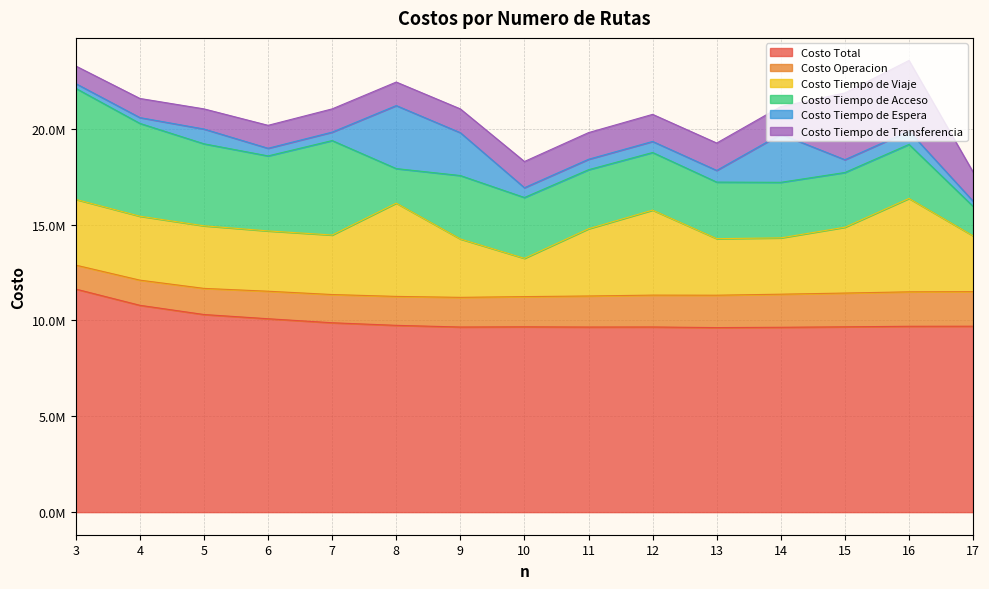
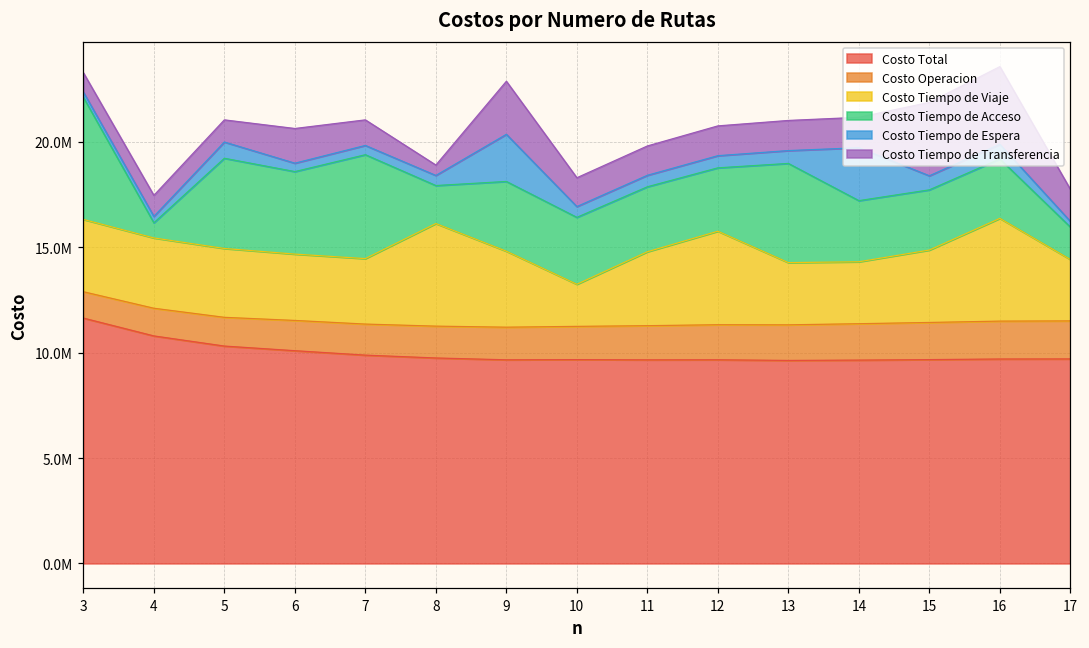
  {
    "Costo Tiempo de Viaje": {
      "3": 3400000,
      "4": 3300000,
      "5": 3300000,
      "6": 3100000,
      "7": 3100000,
      "8": 4900000,
-     "9": 3000000,
+     "9": 3600000,
      "10": 2000000,
      "11": 3500000,
      "12": 4400000,
      "13": 3000000,
      "14": 2900000,
      "15": 3400000,
      "16": 4900000,
      "17": 2900000
    },
    "Costo Tiempo de Acceso": {
      "3": 5800000,
-     "4": 4800000,
+     "4": 700000,
      "5": 4300000,
      "6": 3900000,
      "7": 4900000,
      "8": 1800000,
      "9": 3300000,
      "10": 3200000,
      "11": 3100000,
      "12": 3000000,
-     "13": 3000000,
+     "13": 4700000,
      "14": 2900000,
      "15": 2900000,
      "16": 2800000,
      "17": 1500000
    },
    "Costo Tiempo de Espera": {
      "3": 200000,
      "4": 300000,
      "5": 800000,
      "6": 400000,
      "7": 400000,
-     "8": 3300000,
+     "8": 500000,
      "9": 2200000,
      "10": 500000,
      "11": 500000,
      "12": 600000,
      "13": 600000,
      "15": 700000,
      "17": 300000
    },
    "Costo Tiempo de Transferencia": {
      "3": 900000,
      "4": 1000000,
      "5": 1100000,
-     "6": 1200000,
+     "6": 1600000,
      "7": 1200000,
-     "8": 1200000,
-     "9": 1200000,
+     "8": 500000,
+     "9": 2500000,
      "10": 1400000,
      "11": 1400000,
      "12": 1400000,
      "13": 1400000,
      "17": 1500000
    }
  }
